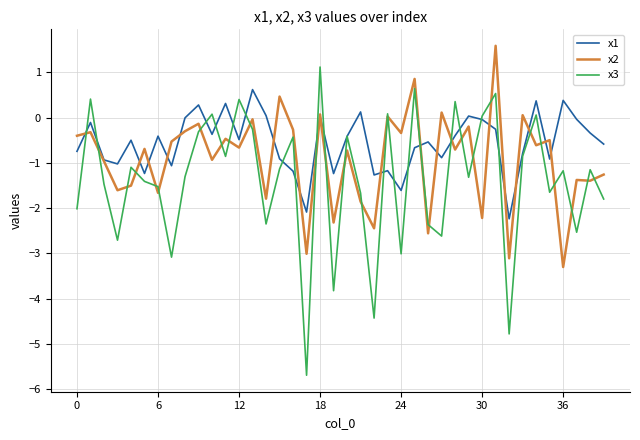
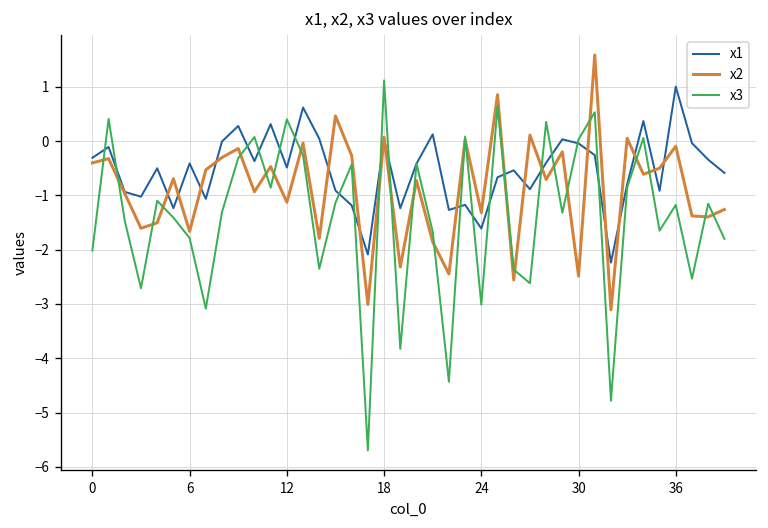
  {
    "x1": {
-     "0": -0.7,
+     "0": -0.3,
      "6": -0.4,
      "12": -0.5,
      "24": -1.6,
      "30": 0.0,
-     "36": 0.4
+     "36": 1.0
    },
    "x2": {
      "0": -0.4,
      "6": -1.7,
-     "12": -0.7,
-     "24": -0.3,
-     "30": -2.2,
-     "36": -3.3
+     "12": -1.1,
+     "24": -1.3,
+     "30": -2.5,
+     "36": -0.1
    },
    "x3": {
      "0": -2.0,
-     "6": -1.5,
+     "6": -1.8,
      "12": 0.4,
      "18": 1.1,
      "24": -3.0,
      "30": 0.0,
      "36": -1.2
    }
  }
